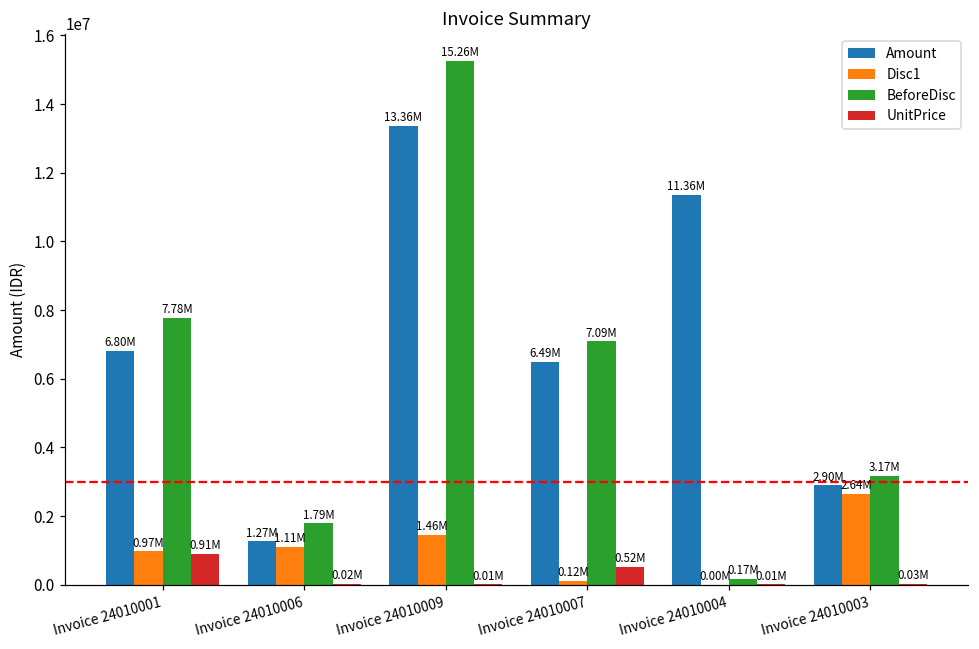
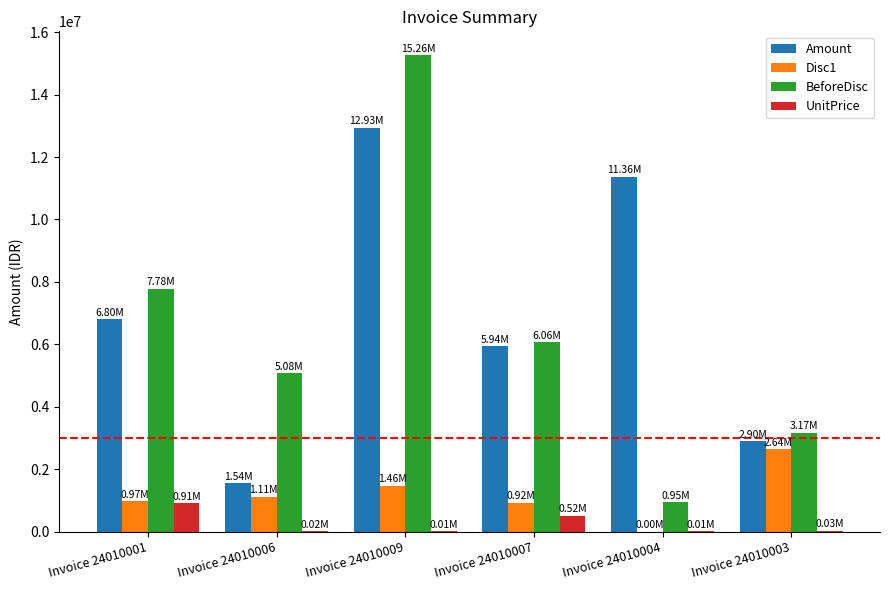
  {
    "Amount": {
      "Invoice 24010001": "6.80M",
-     "Invoice 24010006": "1.27M",
-     "Invoice 24010009": "13.36M",
-     "Invoice 24010007": "6.49M",
+     "Invoice 24010006": "1.54M",
+     "Invoice 24010009": "12.93M",
+     "Invoice 24010007": "5.94M",
      "Invoice 24010004": "11.36M",
      "Invoice 24010003": "2.90M"
    },
    "Disc1": {
      "Invoice 24010001": "0.97M",
      "Invoice 24010006": "1.11M",
      "Invoice 24010009": "1.46M",
-     "Invoice 24010007": "0.12M",
+     "Invoice 24010007": "0.92M",
      "Invoice 24010004": "0.00M",
      "Invoice 24010003": "2.64M"
    },
    "BeforeDisc": {
      "Invoice 24010001": "7.78M",
-     "Invoice 24010006": "1.79M",
+     "Invoice 24010006": "5.08M",
      "Invoice 24010009": "15.26M",
-     "Invoice 24010007": "7.09M",
-     "Invoice 24010004": "0.17M",
+     "Invoice 24010007": "6.06M",
+     "Invoice 24010004": "0.95M",
      "Invoice 24010003": "3.17M"
    },
    "UnitPrice": {
      "Invoice 24010001": "0.91M",
      "Invoice 24010006": "0.02M",
      "Invoice 24010009": "0.01M",
      "Invoice 24010007": "0.52M",
      "Invoice 24010004": "0.01M",
      "Invoice 24010003": "0.03M"
    }
  }
